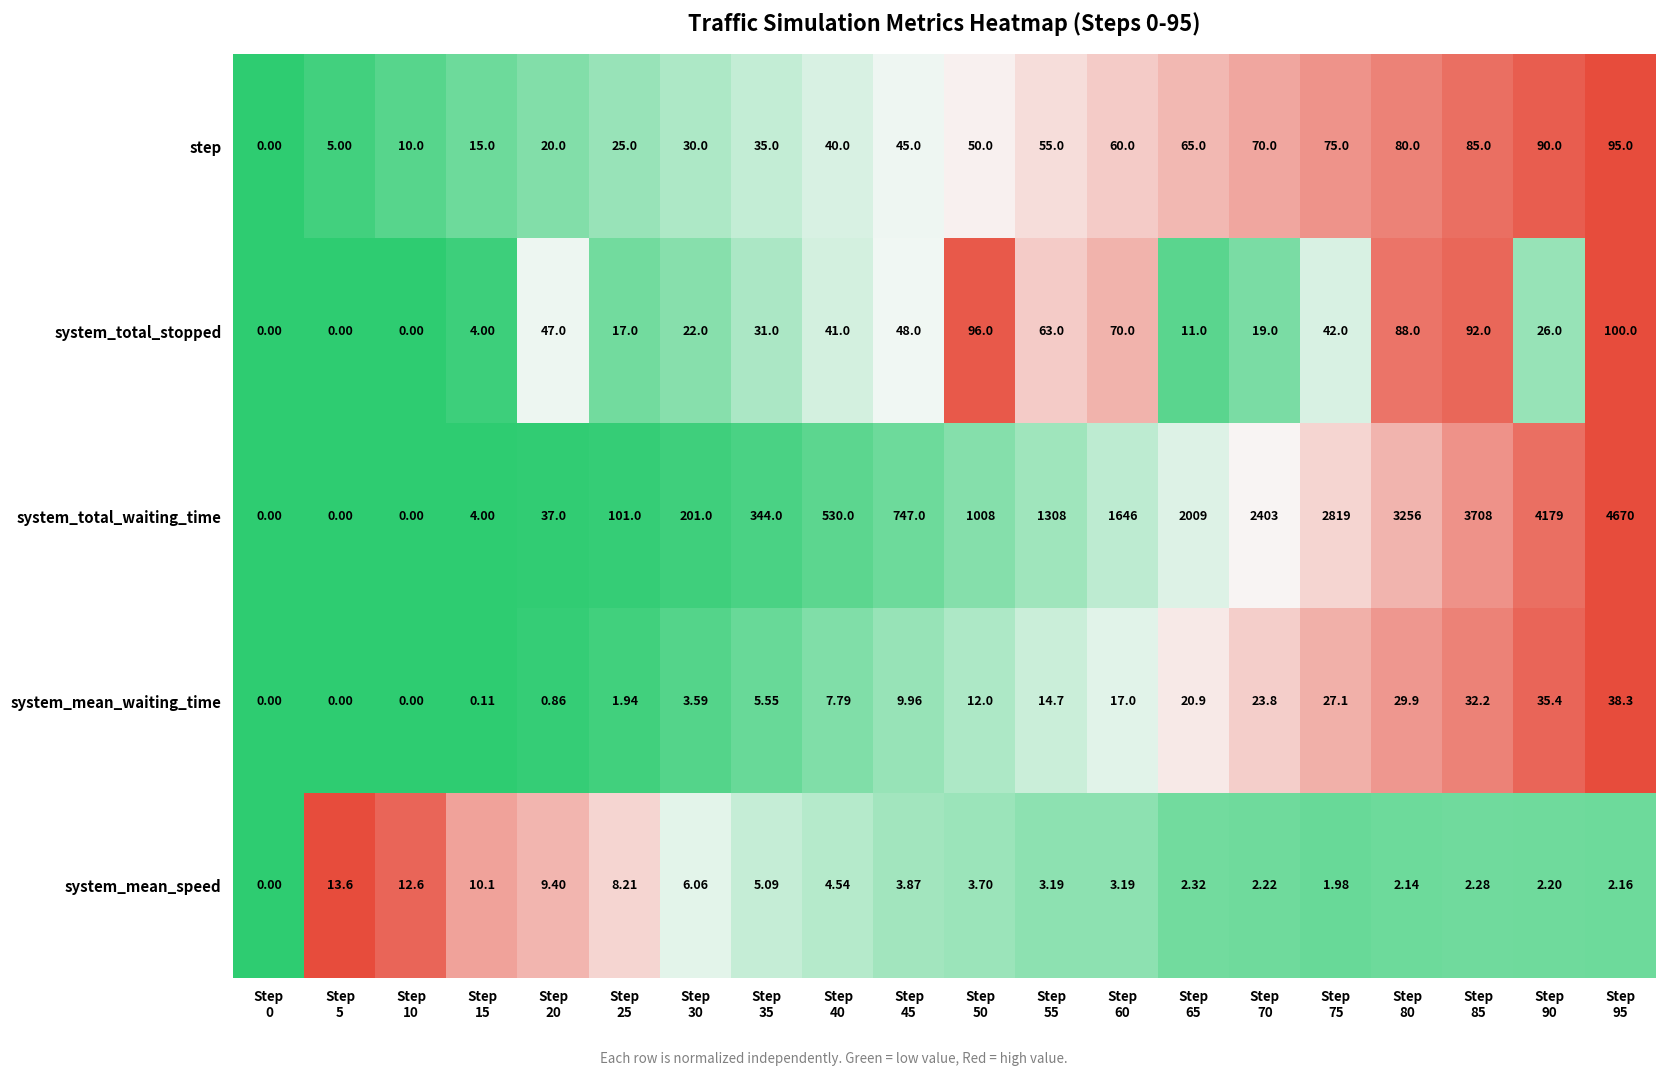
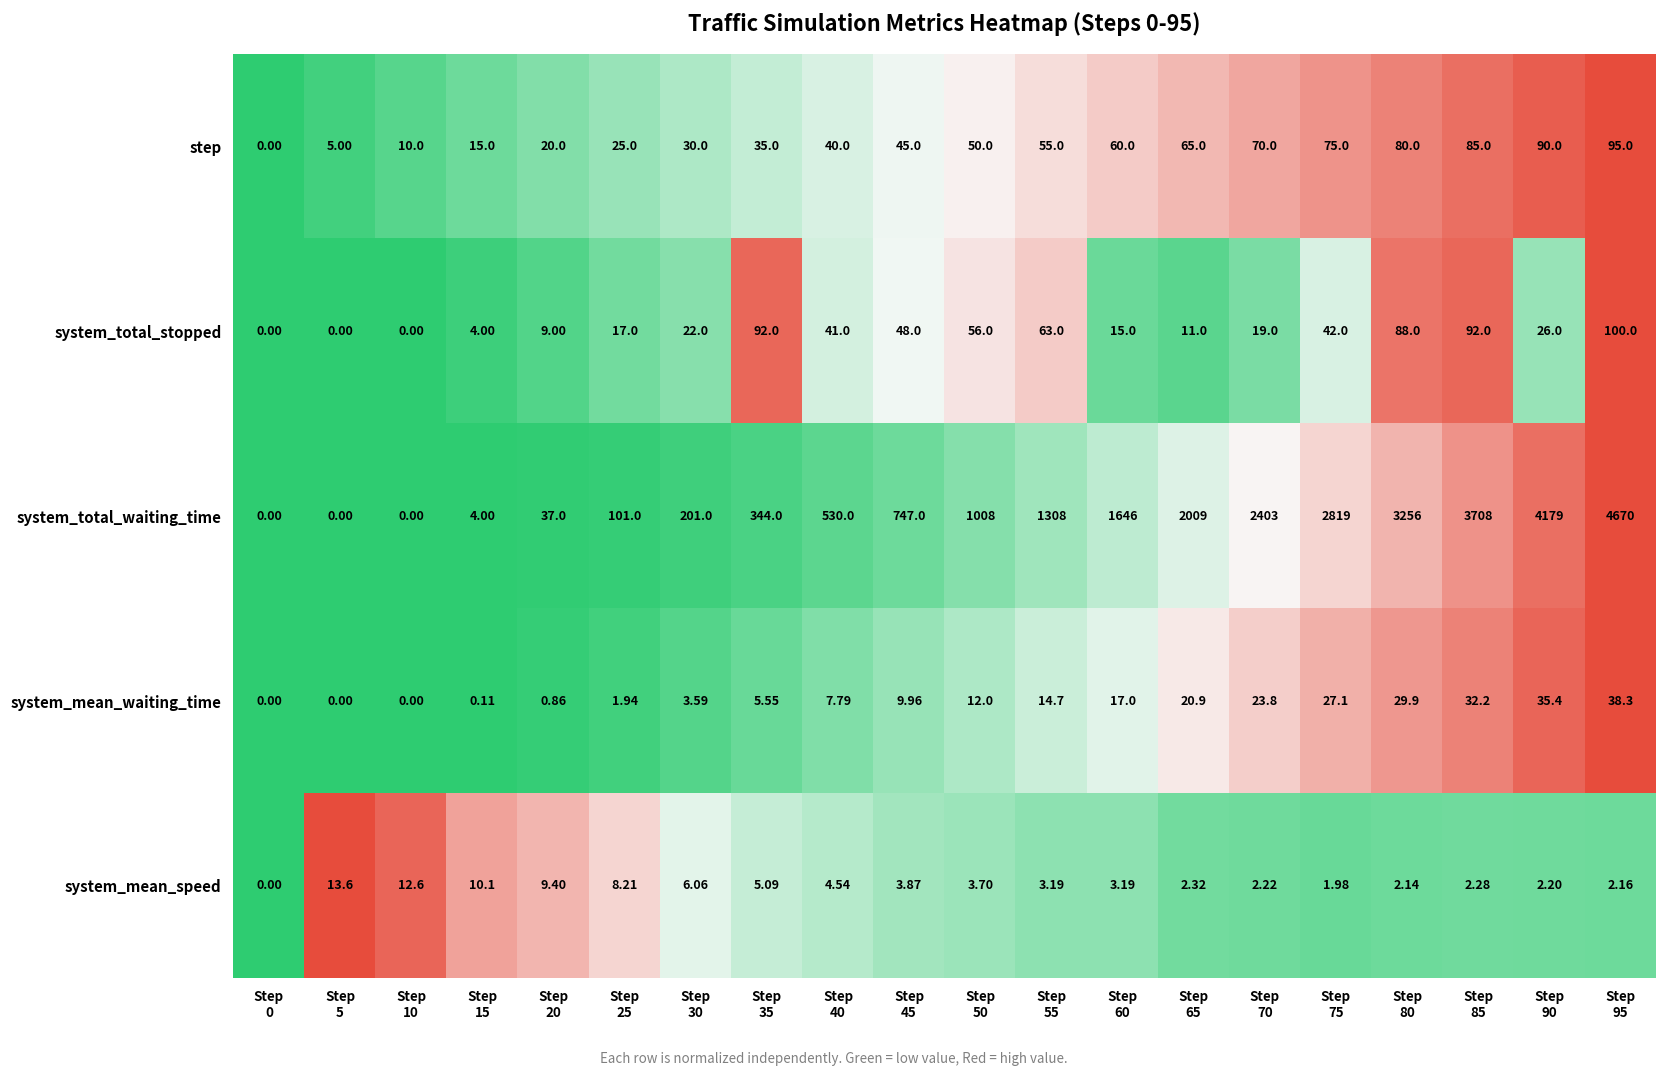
  {
    "step": {
      "Step 0": 0.00,
      "Step 5": 5.00,
      "Step 10": 10.0,
      "Step 15": 15.0,
      "Step 20": 20.0,
      "Step 25": 25.0,
      "Step 30": 30.0,
      "Step 35": 35.0,
      "Step 40": 40.0,
      "Step 45": 45.0,
      "Step 50": 50.0,
      "Step 55": 55.0,
      "Step 60": 60.0,
      "Step 65": 65.0,
      "Step 70": 70.0,
      "Step 75": 75.0,
      "Step 80": 80.0,
      "Step 85": 85.0,
      "Step 90": 90.0,
      "Step 95": 95.0
    },
    "system_total_stopped": {
      "Step 0": 0.00,
      "Step 5": 0.00,
      "Step 10": 0.00,
      "Step 15": 4.00,
-     "Step 20": 47.0,
+     "Step 20": 9.00,
      "Step 25": 17.0,
      "Step 30": 22.0,
-     "Step 35": 31.0,
+     "Step 35": 92.0,
      "Step 40": 41.0,
      "Step 45": 48.0,
-     "Step 50": 96.0,
+     "Step 50": 56.0,
      "Step 55": 63.0,
-     "Step 60": 70.0,
+     "Step 60": 15.0,
      "Step 65": 11.0,
      "Step 70": 19.0,
      "Step 75": 42.0,
      "Step 80": 88.0,
      "Step 85": 92.0,
      "Step 90": 26.0,
      "Step 95": 100.0
    },
    "system_total_waiting_time": {
      "Step 0": 0.00,
      "Step 5": 0.00,
      "Step 10": 0.00,
      "Step 15": 4.00,
      "Step 20": 37.0,
      "Step 25": 101.0,
      "Step 30": 201.0,
      "Step 35": 344.0,
      "Step 40": 530.0,
      "Step 45": 747.0,
      "Step 50": 1008,
      "Step 55": 1308,
      "Step 60": 1646,
      "Step 65": 2009,
      "Step 70": 2403,
      "Step 75": 2819,
      "Step 80": 3256,
      "Step 85": 3708,
      "Step 90": 4179,
      "Step 95": 4670
    },
    "system_mean_waiting_time": {
      "Step 0": 0.00,
      "Step 5": 0.00,
      "Step 10": 0.00,
      "Step 15": 0.11,
      "Step 20": 0.86,
      "Step 25": 1.94,
      "Step 30": 3.59,
      "Step 35": 5.55,
      "Step 40": 7.79,
      "Step 45": 9.96,
      "Step 50": 12.0,
      "Step 55": 14.7,
      "Step 60": 17.0,
      "Step 65": 20.9,
      "Step 70": 23.8,
      "Step 75": 27.1,
      "Step 80": 29.9,
      "Step 85": 32.2,
      "Step 90": 35.4,
      "Step 95": 38.3
    },
    "system_mean_speed": {
      "Step 0": 0.00,
      "Step 5": 13.6,
      "Step 10": 12.6,
      "Step 15": 10.1,
      "Step 20": 9.40,
      "Step 25": 8.21,
      "Step 30": 6.06,
      "Step 35": 5.09,
      "Step 40": 4.54,
      "Step 45": 3.87,
      "Step 50": 3.70,
      "Step 55": 3.19,
      "Step 60": 3.19,
      "Step 65": 2.32,
      "Step 70": 2.22,
      "Step 75": 1.98,
      "Step 80": 2.14,
      "Step 85": 2.28,
      "Step 90": 2.20,
      "Step 95": 2.16
    }
  }
